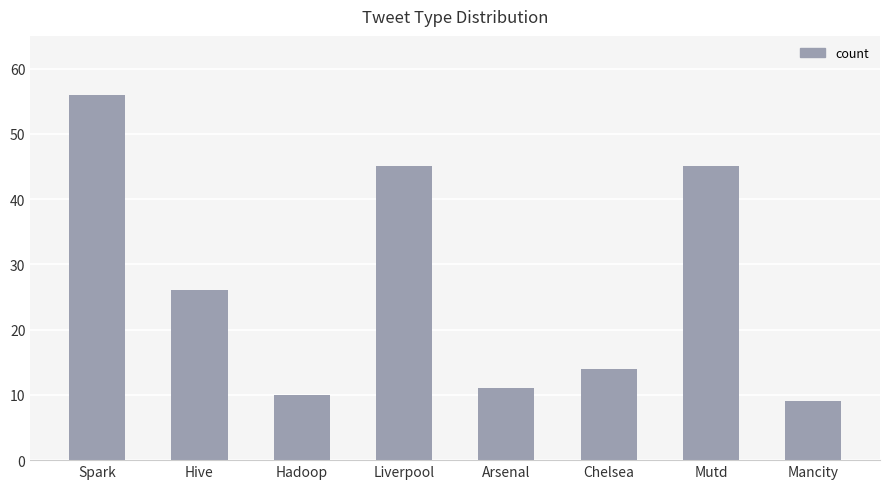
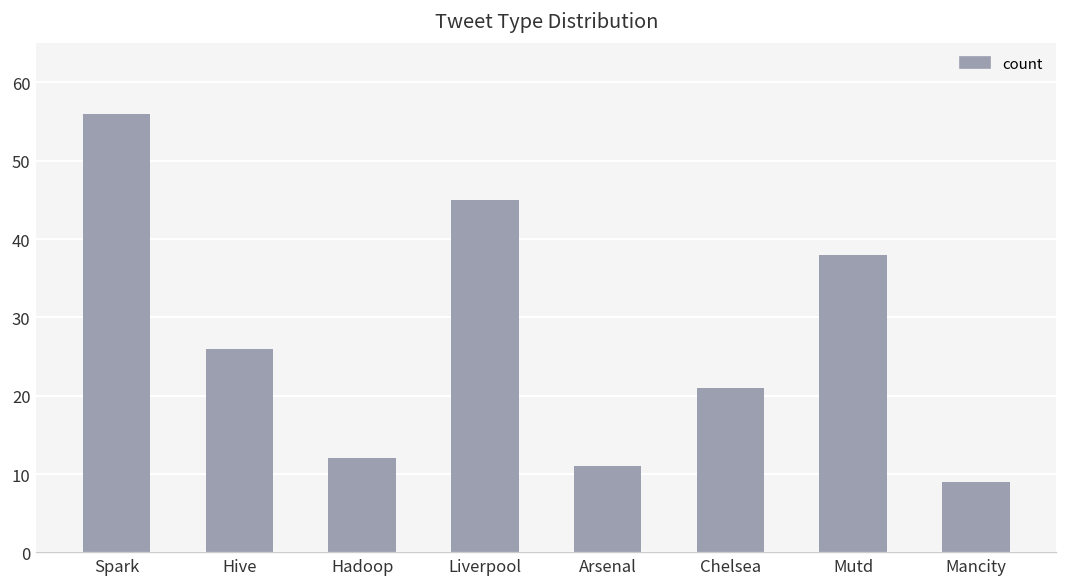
  {
    "Spark": 56,
    "Hive": 26,
-   "Hadoop": 10,
+   "Hadoop": 12,
    "Liverpool": 45,
    "Arsenal": 11,
-   "Chelsea": 14,
-   "Mutd": 45,
+   "Chelsea": 21,
+   "Mutd": 38,
    "Mancity": 9
  }
